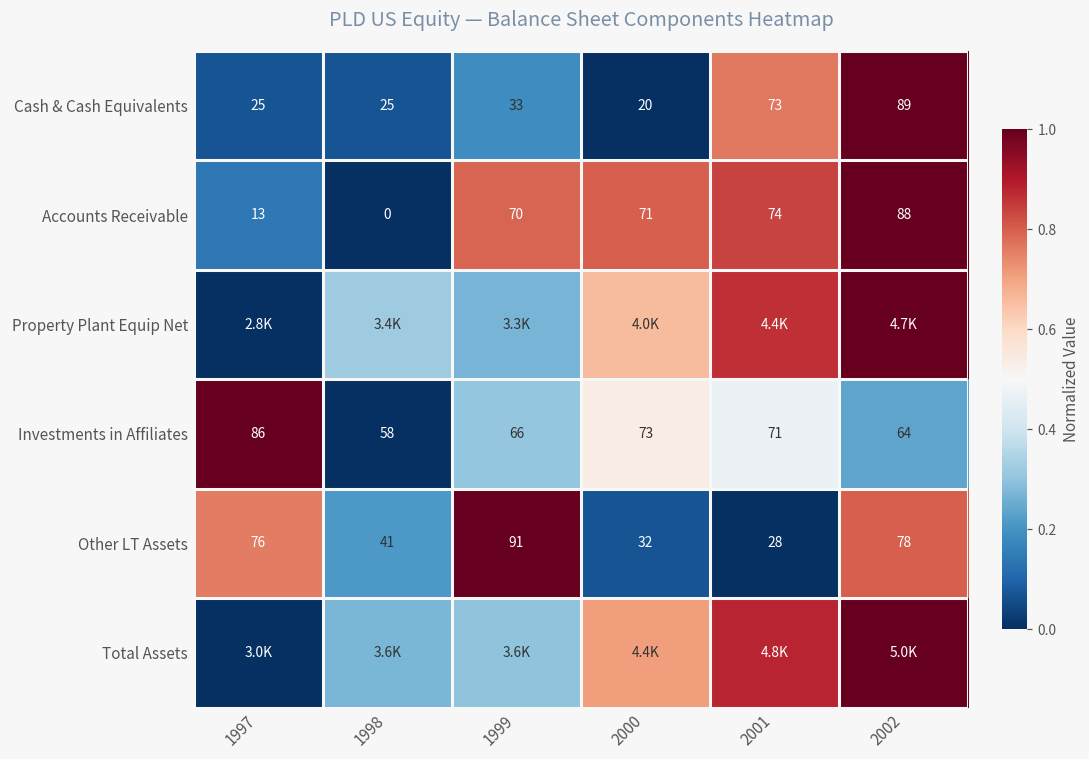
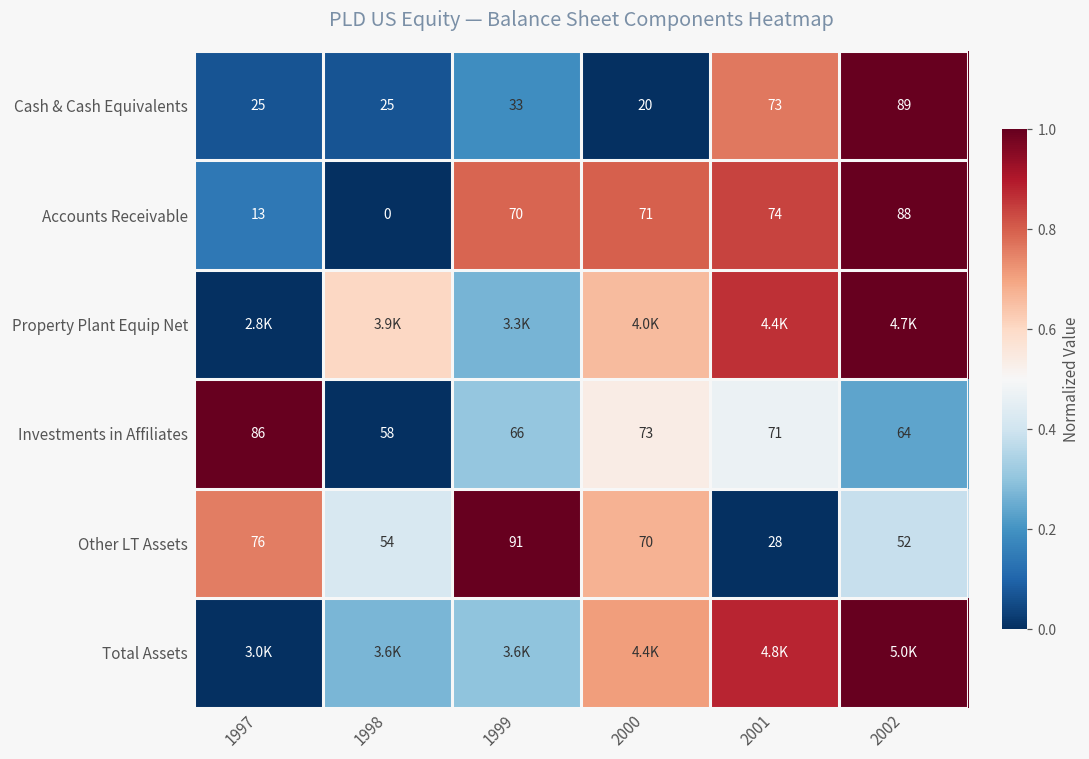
  {
    "Cash & Cash Equivalents": {
      "1997": "25",
      "1998": "25",
      "1999": "33",
      "2000": "20",
      "2001": "73",
      "2002": "89"
    },
    "Accounts Receivable": {
      "1997": "13",
      "1998": "0",
      "1999": "70",
      "2000": "71",
      "2001": "74",
      "2002": "88"
    },
    "Property Plant Equip Net": {
      "1997": "2.8K",
-     "1998": "3.4K",
+     "1998": "3.9K",
      "1999": "3.3K",
      "2000": "4.0K",
      "2001": "4.4K",
      "2002": "4.7K"
    },
    "Investments in Affiliates": {
      "1997": "86",
      "1998": "58",
      "1999": "66",
      "2000": "73",
      "2001": "71",
      "2002": "64"
    },
    "Other LT Assets": {
      "1997": "76",
-     "1998": "41",
+     "1998": "54",
      "1999": "91",
-     "2000": "32",
+     "2000": "70",
      "2001": "28",
-     "2002": "78"
+     "2002": "52"
    },
    "Total Assets": {
      "1997": "3.0K",
      "1998": "3.6K",
      "1999": "3.6K",
      "2000": "4.4K",
      "2001": "4.8K",
      "2002": "5.0K"
    }
  }
